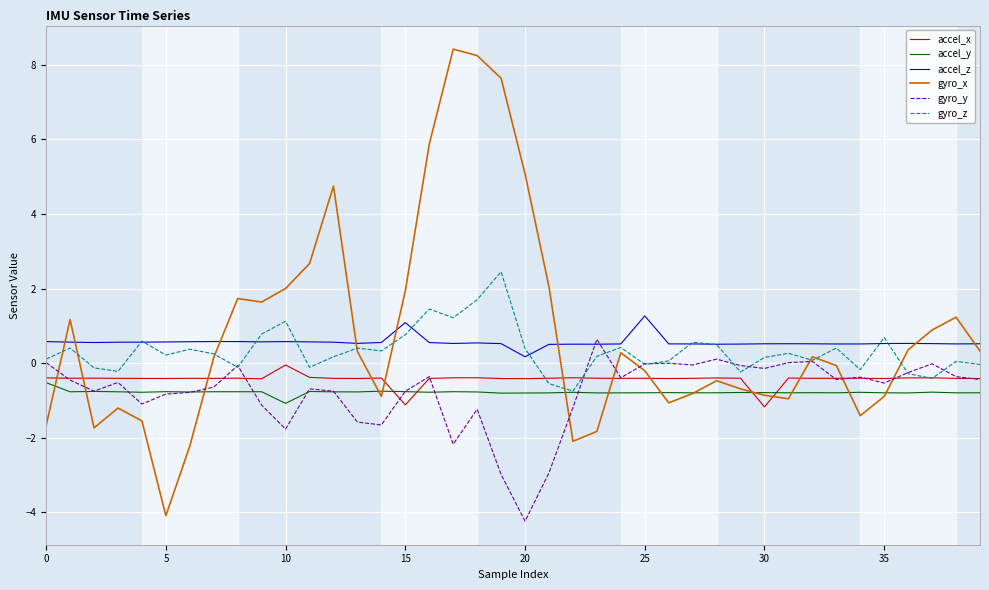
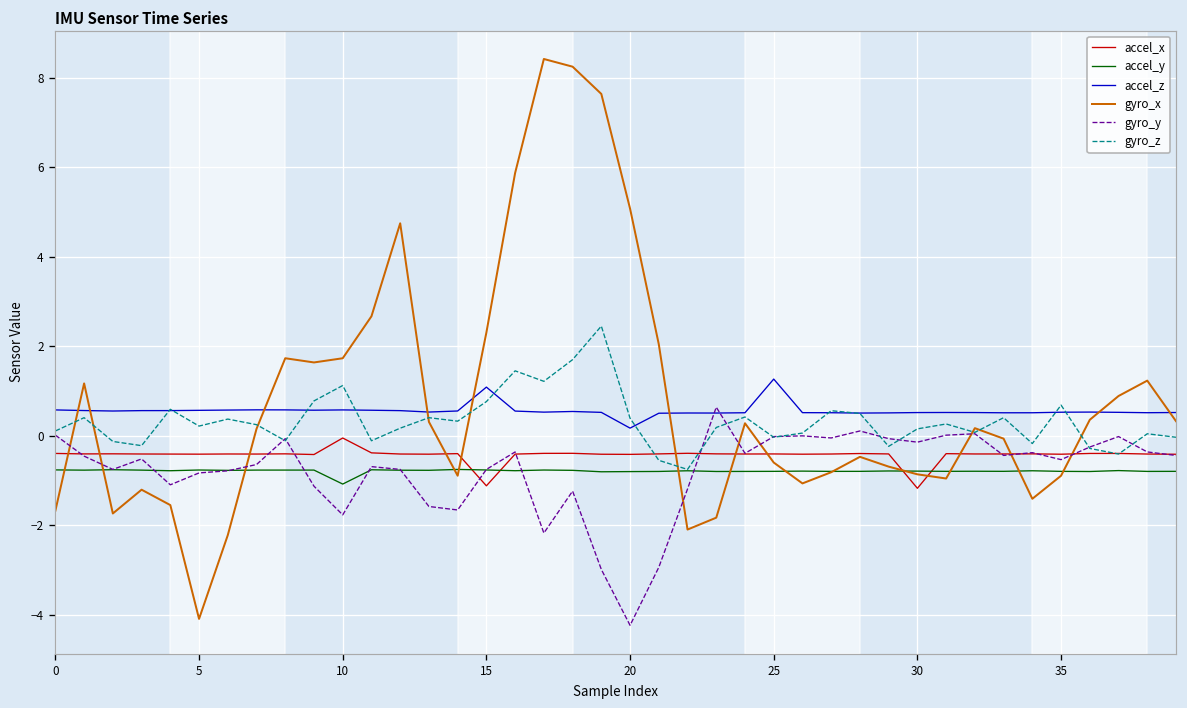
  {
    "accel_x": {
      "0": -0.4,
      "5": -0.4,
      "10": 0.0,
      "15": -1.1,
      "20": -0.4,
      "25": -0.4,
      "30": -1.2,
      "35": -0.4
    },
    "accel_y": {
-     "0": -0.5,
+     "0": -0.8,
      "10": -1.1,
      "20": -0.8,
      "25": -0.8,
      "30": -0.8,
      "35": -0.8
    },
    "accel_z": {
      "0": 0.6,
      "5": 0.6,
      "10": 0.6,
      "15": 1.1,
      "20": 0.2,
      "25": 1.3,
      "30": 0.5,
      "35": 0.5
    },
    "gyro_x": {
      "0": -1.7,
      "5": -4.1,
-     "10": 2.0,
-     "15": 1.9,
+     "10": 1.7,
+     "15": 2.3,
      "20": 5.1,
-     "25": -0.2,
+     "25": -0.6,
      "30": -0.9,
      "35": -0.9
    },
    "gyro_y": {
      "0": 0.0,
      "10": -1.8,
      "20": -4.2,
      "30": -0.1,
      "35": -0.5
    },
    "gyro_z": {
      "0": 0.1,
      "5": 0.2,
      "10": 1.1,
      "15": 0.8,
      "20": 0.4,
      "30": 0.2,
      "35": 0.7
    }
  }
